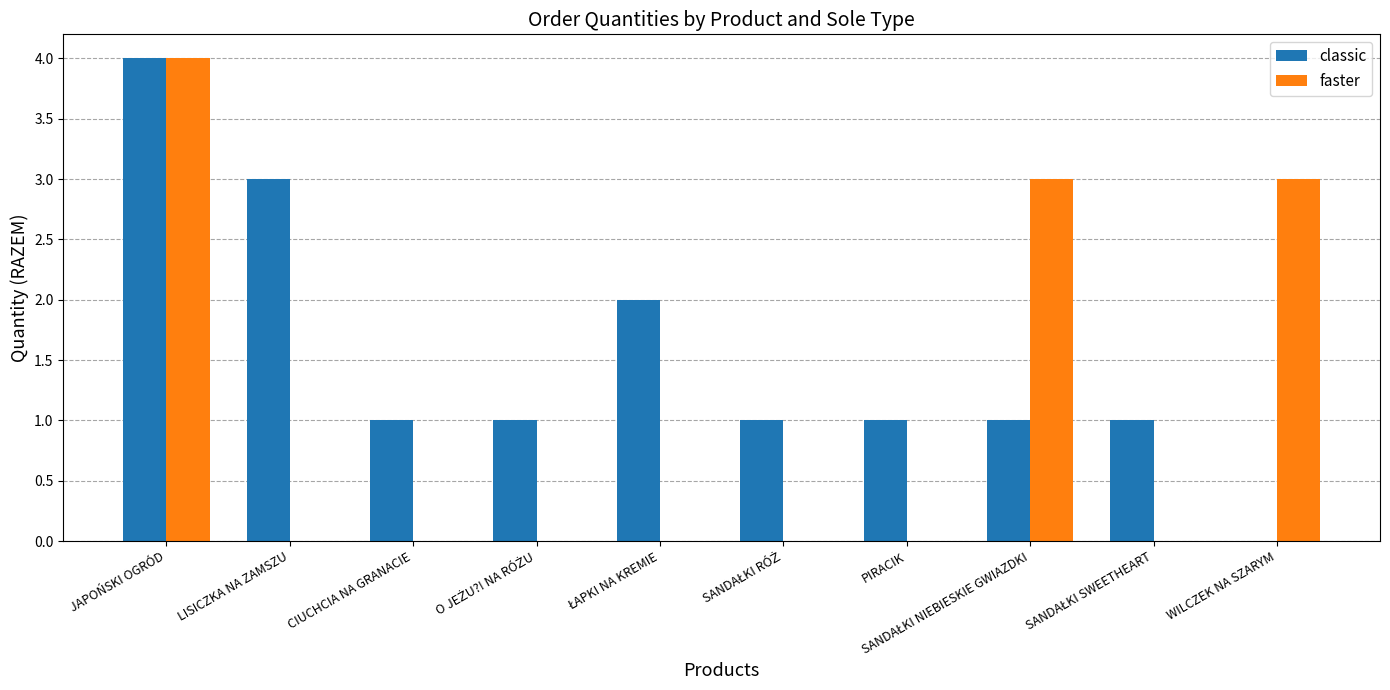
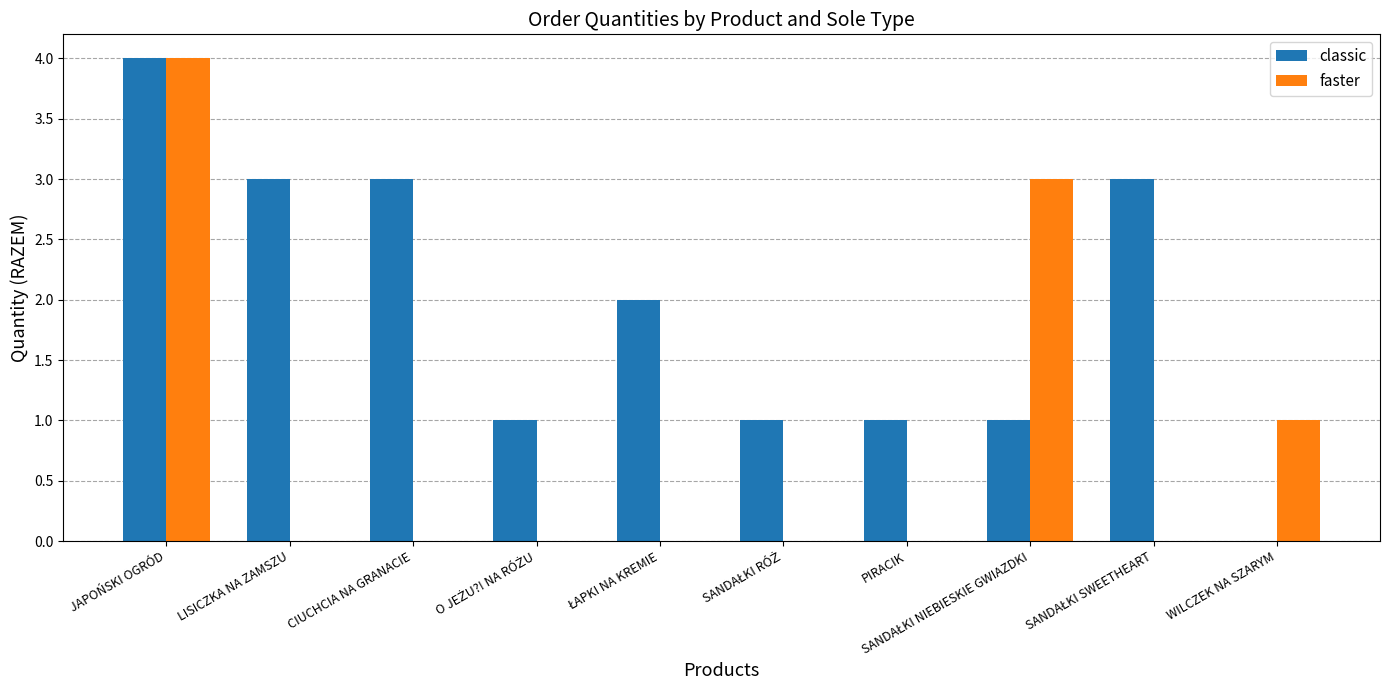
  {
    "classic": {
      "JAPOŃSKI OGRÓD": 4,
      "LISICZKA NA ZAMSZU": 3,
-     "CIUCHCIA NA GRANACIE": 1,
+     "CIUCHCIA NA GRANACIE": 3,
      "O JEŻU?! NA RÓŻU": 1,
      "ŁAPKI NA KREMIE": 2,
      "SANDAŁKI RÓŻ": 1,
      "PIRACIK": 1,
      "SANDAŁKI NIEBIESKIE GWIAZDKI": 1,
-     "SANDAŁKI SWEETHEART": 1,
+     "SANDAŁKI SWEETHEART": 3,
      "WILCZEK NA SZARYM": 0
    },
    "faster": {
      "JAPOŃSKI OGRÓD": 4,
      "LISICZKA NA ZAMSZU": 0,
      "CIUCHCIA NA GRANACIE": 0,
      "O JEŻU?! NA RÓŻU": 0,
      "ŁAPKI NA KREMIE": 0,
      "SANDAŁKI RÓŻ": 0,
      "PIRACIK": 0,
      "SANDAŁKI NIEBIESKIE GWIAZDKI": 3,
      "SANDAŁKI SWEETHEART": 0,
-     "WILCZEK NA SZARYM": 3
+     "WILCZEK NA SZARYM": 1
    }
  }
